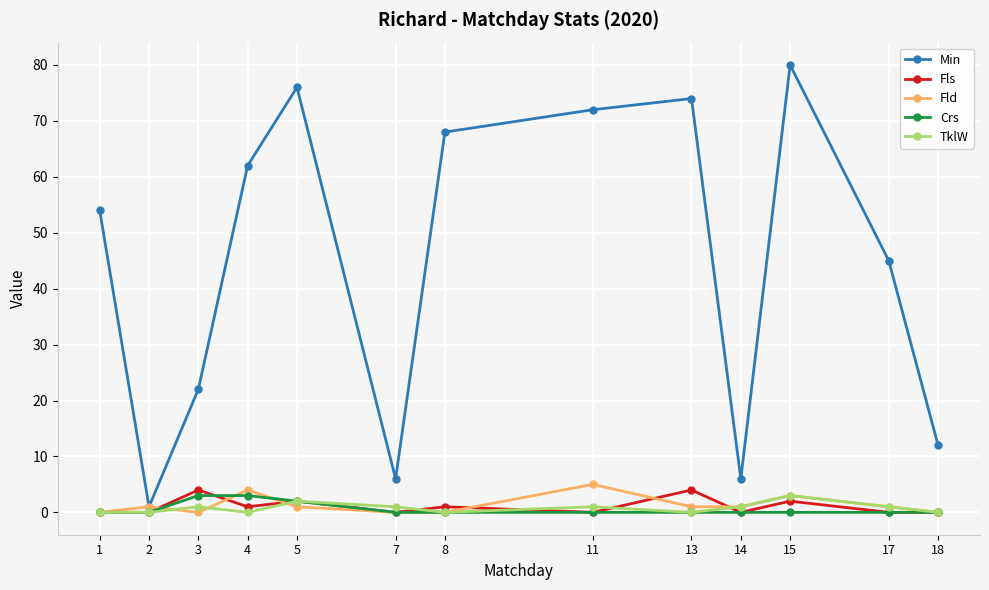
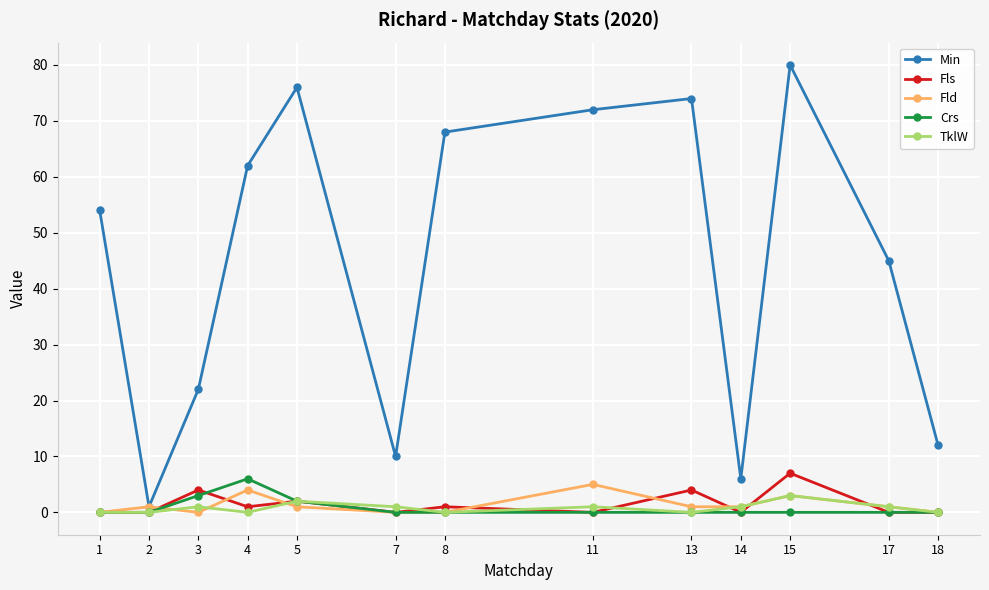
  {
    "Min": {
      "1": 54,
      "3": 22,
      "4": 62,
      "5": 76,
-     "7": 6,
+     "7": 10,
      "8": 68,
      "11": 72,
      "13": 74,
      "14": 6,
      "15": 80,
      "17": 45,
      "18": 12
    },
    "Fls": {
      "3": 4,
      "4": 1,
      "8": 1,
      "13": 4,
-     "15": 2
+     "15": 7
    },
    "Fld": {
      "3": 0,
      "4": 4,
      "5": 1,
      "11": 5,
      "13": 1
    },
    "Crs": {
      "3": 3,
-     "4": 3,
+     "4": 6,
      "15": 0
    },
    "TklW": {
      "3": 1,
      "4": 0,
      "7": 1,
      "11": 1
    }
  }
